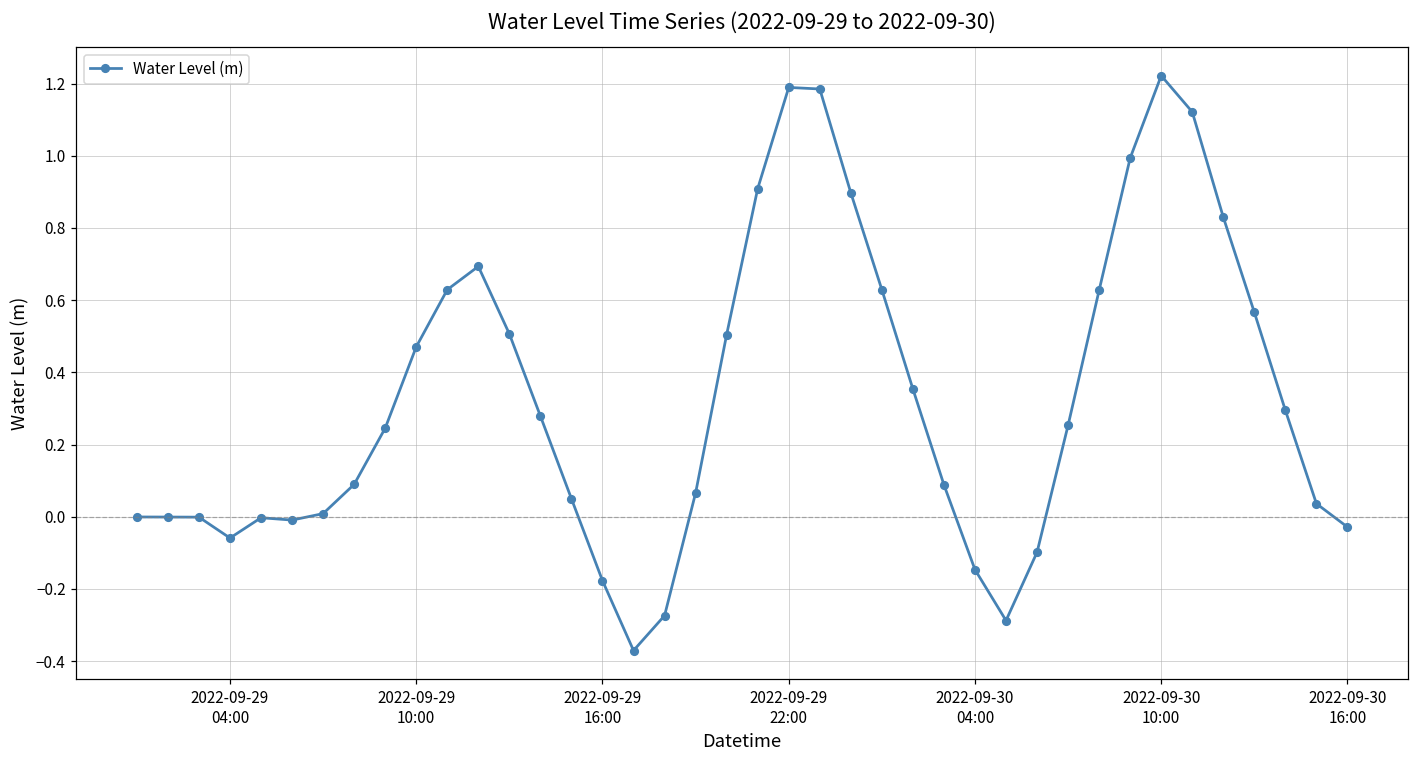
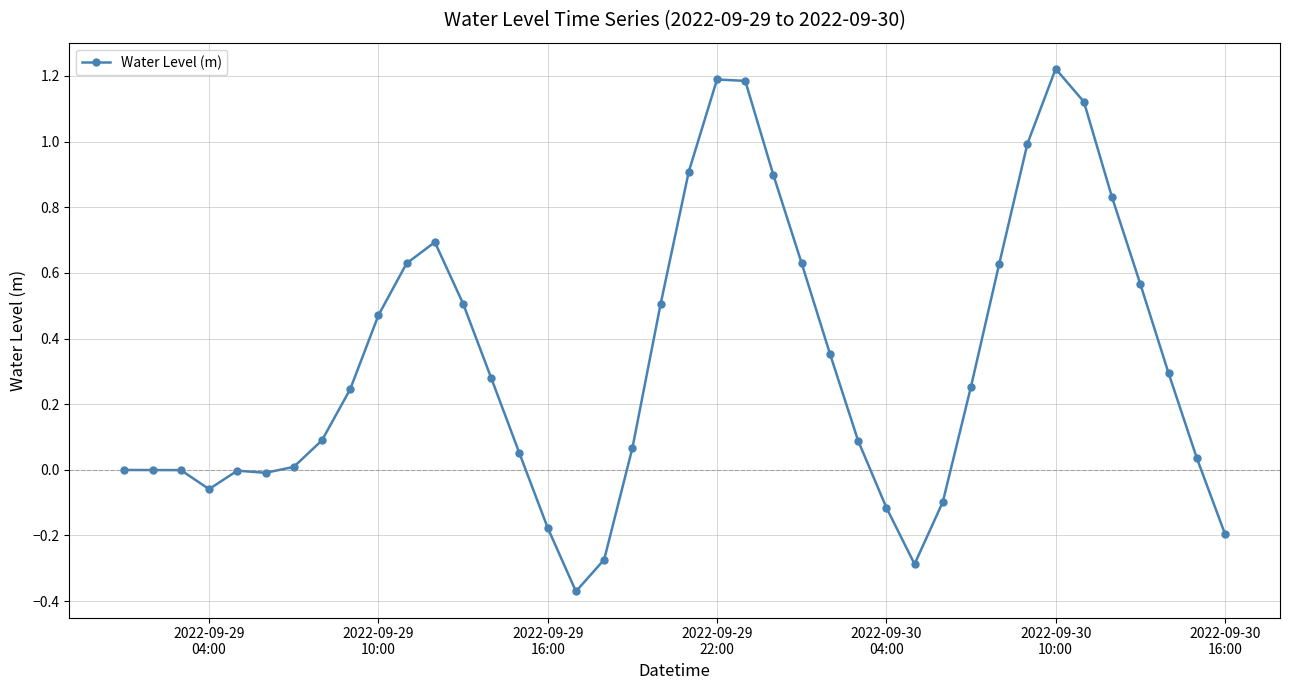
  {
    "2022-09-29 04:00": -0.06,
    "2022-09-29 10:00": 0.47,
    "2022-09-29 16:00": -0.18,
    "2022-09-29 22:00": 1.19,
-   "2022-09-30 04:00": -0.15,
+   "2022-09-30 04:00": -0.11,
    "2022-09-30 10:00": 1.22,
-   "2022-09-30 16:00": -0.03
+   "2022-09-30 16:00": -0.20
  }
